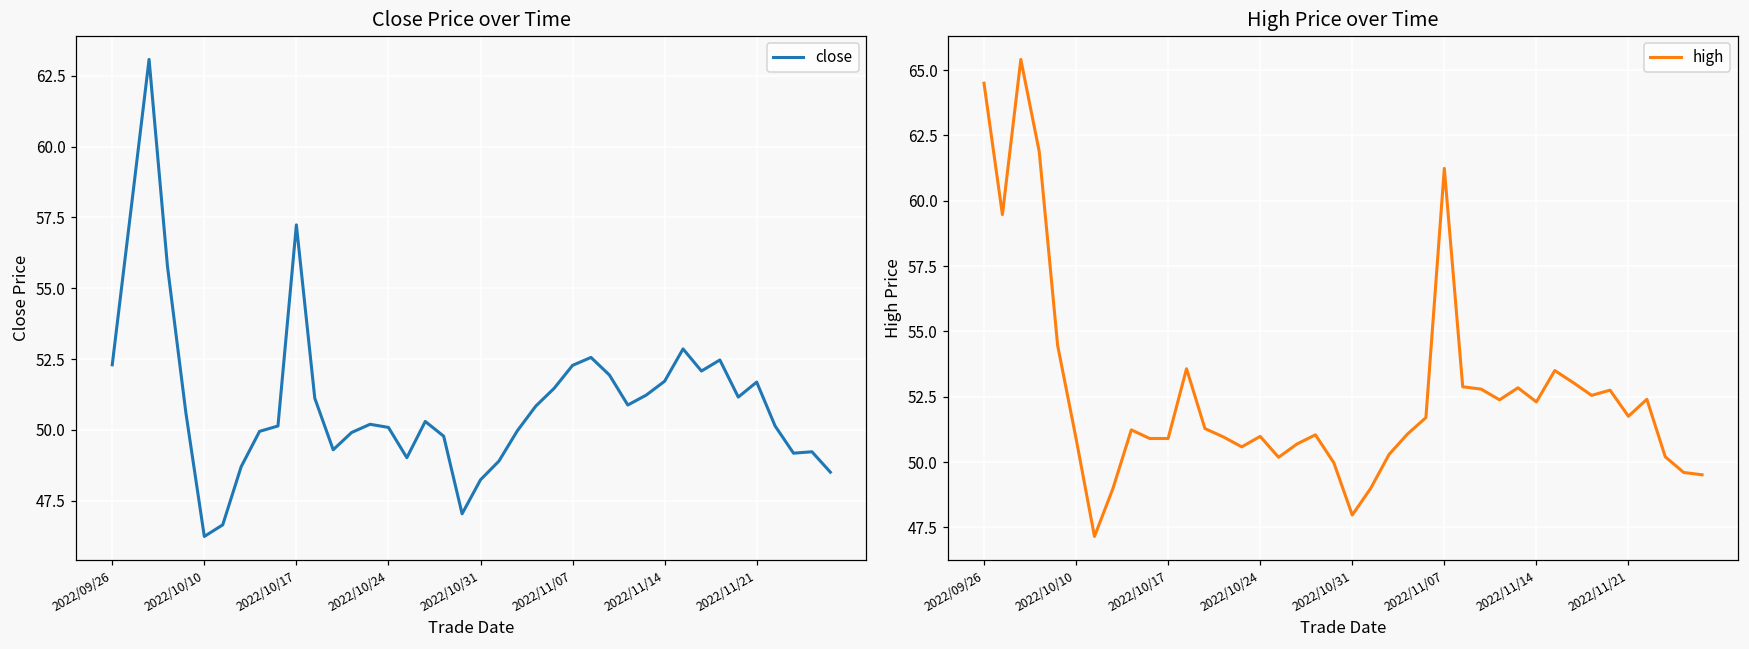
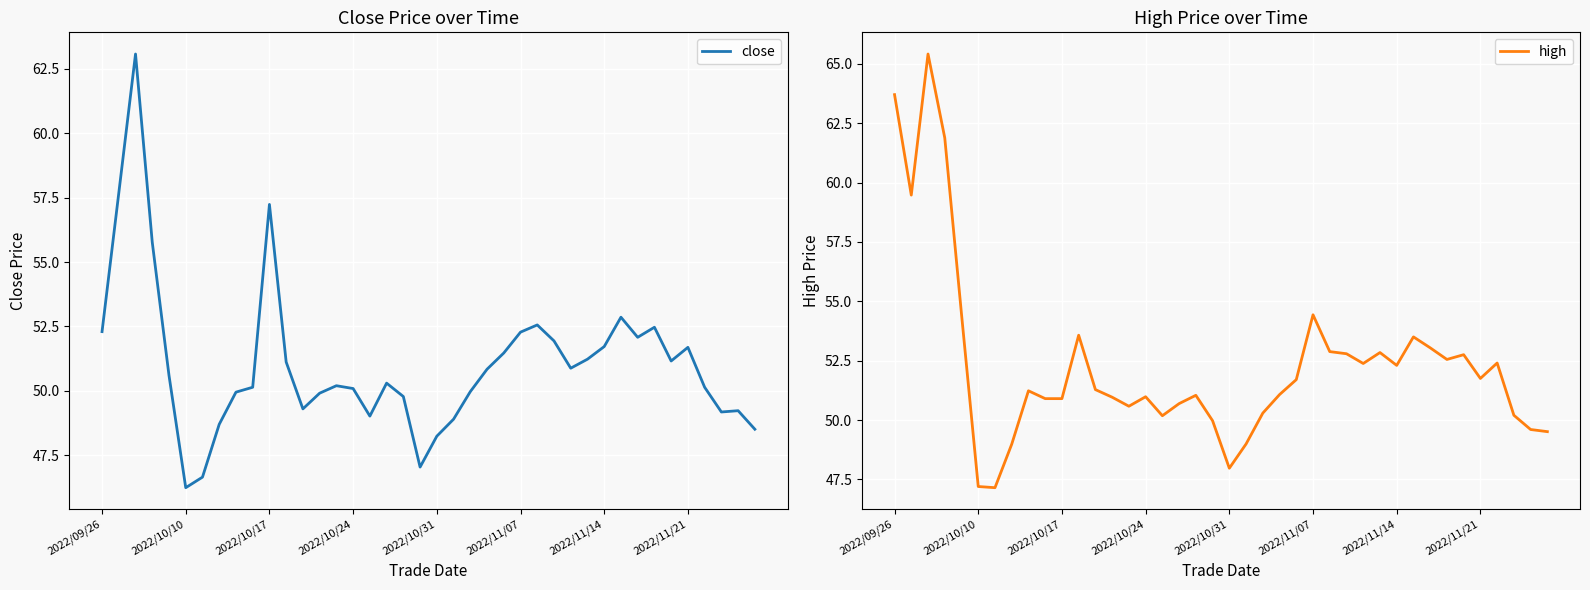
  {
    "Close Price over Time": {
      "2022/09/26": 52.3,
      "2022/10/10": 46.2,
      "2022/10/17": 57.2,
      "2022/10/24": 50.1,
      "2022/10/31": 48.2,
      "2022/11/07": 52.3,
      "2022/11/14": 51.7,
      "2022/11/21": 51.7
    },
    "High Price over Time": {
-     "2022/09/26": 64.5,
-     "2022/10/10": 50.9,
+     "2022/09/26": 63.7,
+     "2022/10/10": 47.2,
      "2022/10/17": 50.9,
      "2022/10/24": 51.0,
      "2022/10/31": 48.0,
-     "2022/11/07": 61.2,
+     "2022/11/07": 54.4,
      "2022/11/14": 52.3,
      "2022/11/21": 51.8
    }
  }
